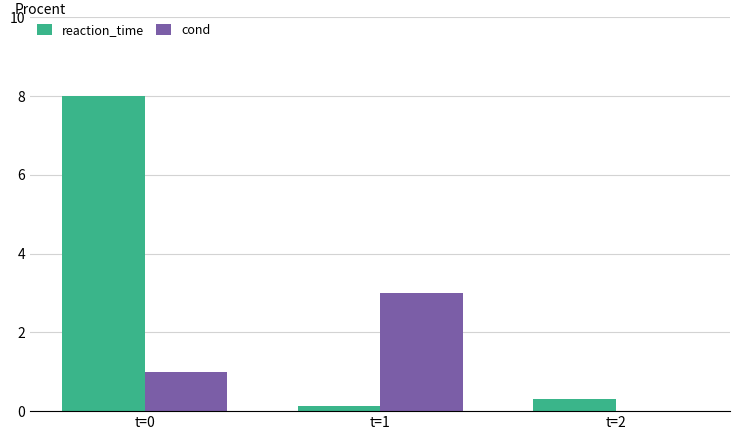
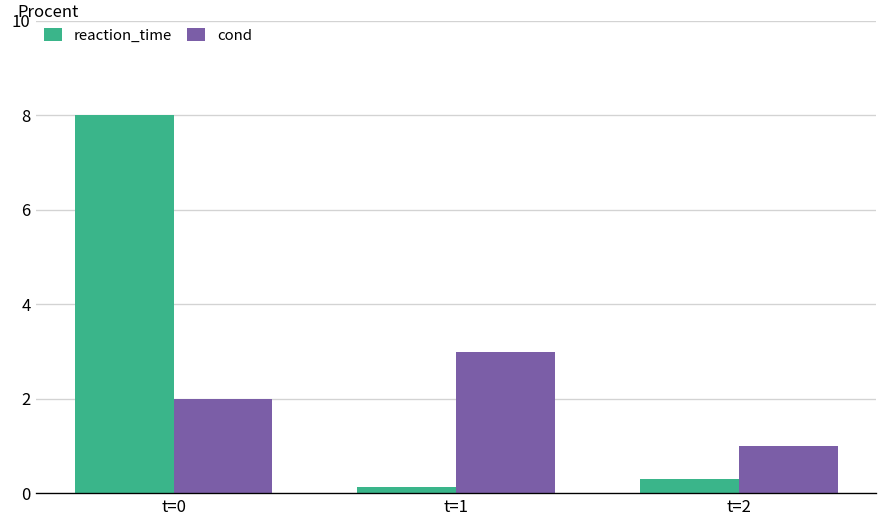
  {
    "reaction_time": {
      "t=0": 8,
      "t=1": 0.1,
      "t=2": 0.3
    },
    "cond": {
-     "t=0": 1,
+     "t=0": 2,
      "t=1": 3,
-     "t=2": 0
+     "t=2": 1
    }
  }
